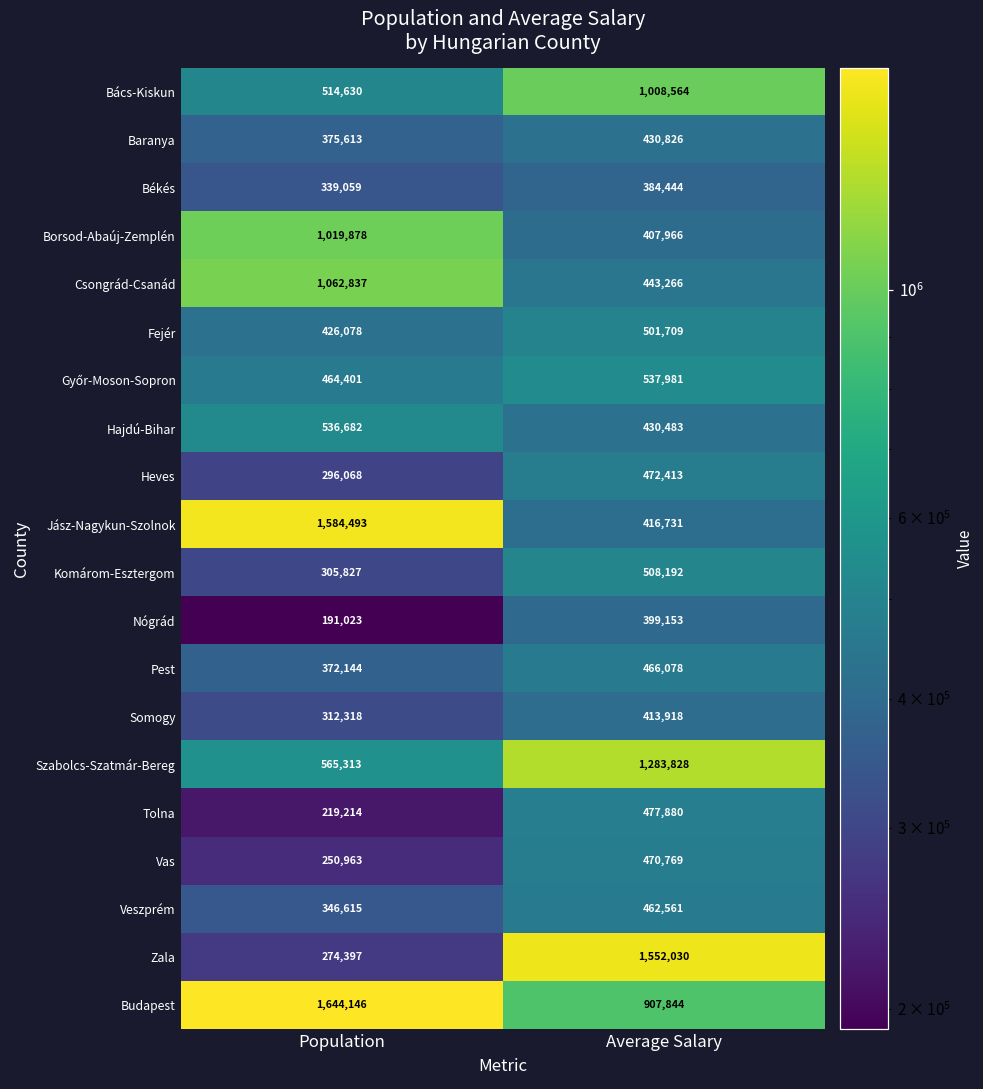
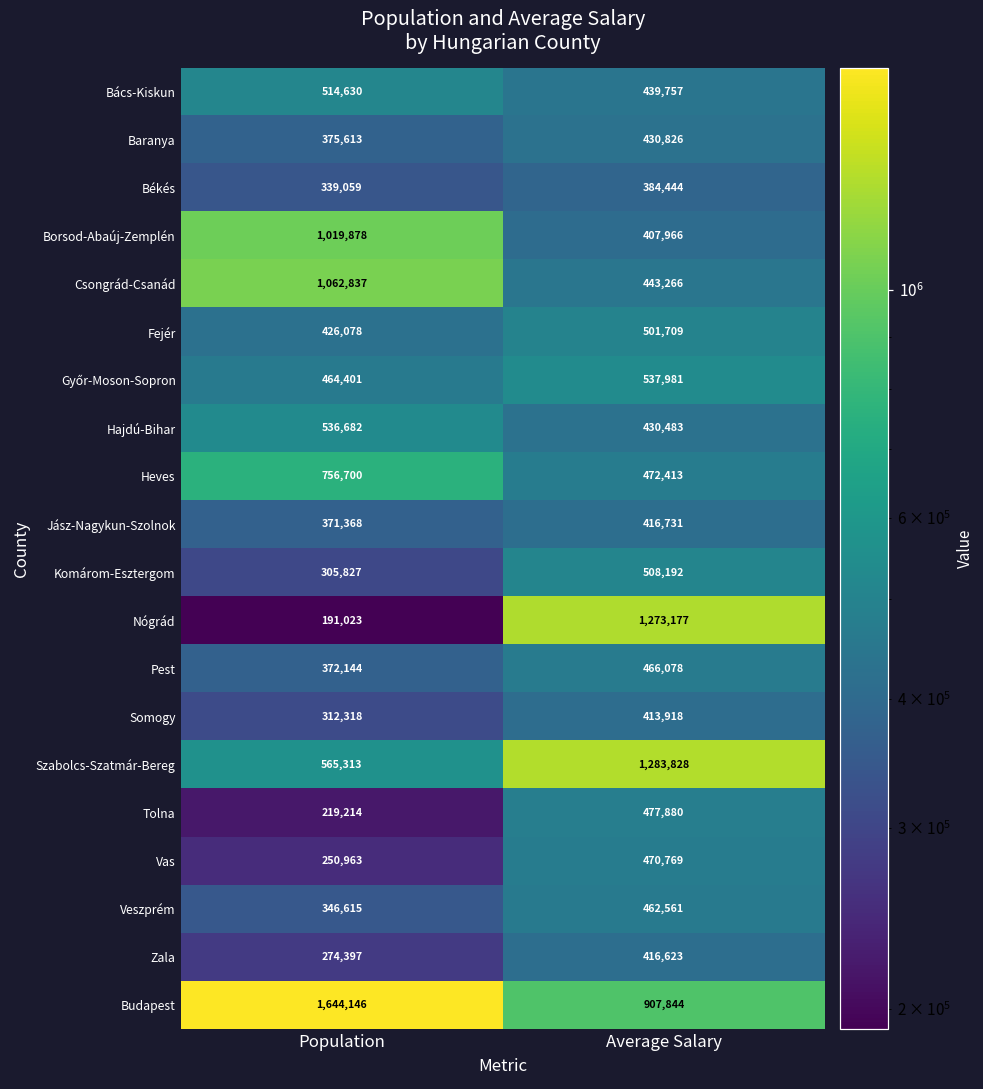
  {
    "Bács-Kiskun": {
      "Population": "514,630",
-     "Average Salary": "1,008,564"
+     "Average Salary": "439,757"
    },
    "Baranya": {
      "Population": "375,613",
      "Average Salary": "430,826"
    },
    "Békés": {
      "Population": "339,059",
      "Average Salary": "384,444"
    },
    "Borsod-Abaúj-Zemplén": {
      "Population": "1,019,878",
      "Average Salary": "407,966"
    },
    "Csongrád-Csanád": {
      "Population": "1,062,837",
      "Average Salary": "443,266"
    },
    "Fejér": {
      "Population": "426,078",
      "Average Salary": "501,709"
    },
    "Győr-Moson-Sopron": {
      "Population": "464,401",
      "Average Salary": "537,981"
    },
    "Hajdú-Bihar": {
      "Population": "536,682",
      "Average Salary": "430,483"
    },
    "Heves": {
-     "Population": "296,068",
+     "Population": "756,700",
      "Average Salary": "472,413"
    },
    "Jász-Nagykun-Szolnok": {
-     "Population": "1,584,493",
+     "Population": "371,368",
      "Average Salary": "416,731"
    },
    "Komárom-Esztergom": {
      "Population": "305,827",
      "Average Salary": "508,192"
    },
    "Nógrád": {
      "Population": "191,023",
-     "Average Salary": "399,153"
+     "Average Salary": "1,273,177"
    },
    "Pest": {
      "Population": "372,144",
      "Average Salary": "466,078"
    },
    "Somogy": {
      "Population": "312,318",
      "Average Salary": "413,918"
    },
    "Szabolcs-Szatmár-Bereg": {
      "Population": "565,313",
      "Average Salary": "1,283,828"
    },
    "Tolna": {
      "Population": "219,214",
      "Average Salary": "477,880"
    },
    "Vas": {
      "Population": "250,963",
      "Average Salary": "470,769"
    },
    "Veszprém": {
      "Population": "346,615",
      "Average Salary": "462,561"
    },
    "Zala": {
      "Population": "274,397",
-     "Average Salary": "1,552,030"
+     "Average Salary": "416,623"
    },
    "Budapest": {
      "Population": "1,644,146",
      "Average Salary": "907,844"
    }
  }
